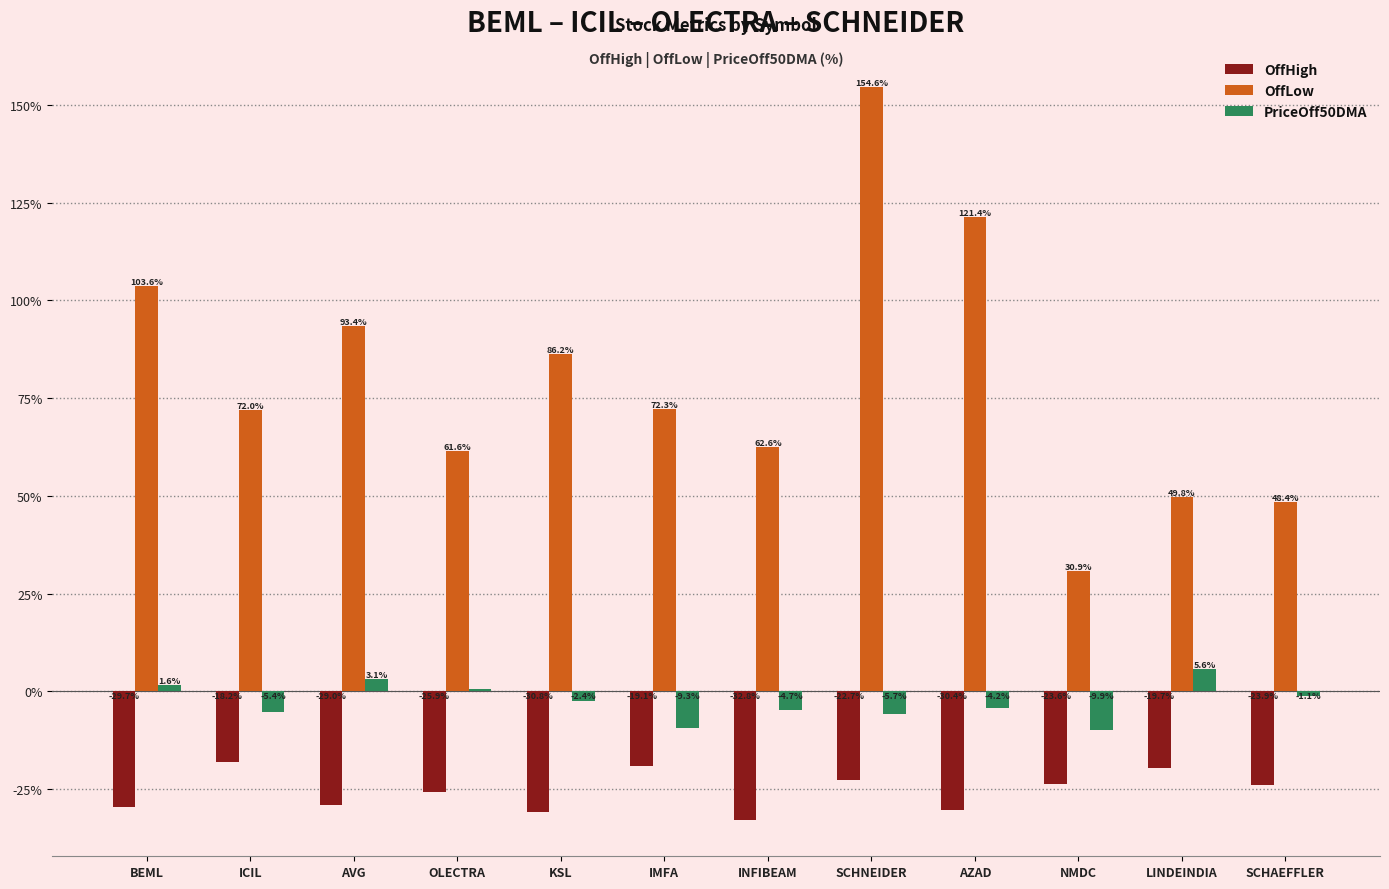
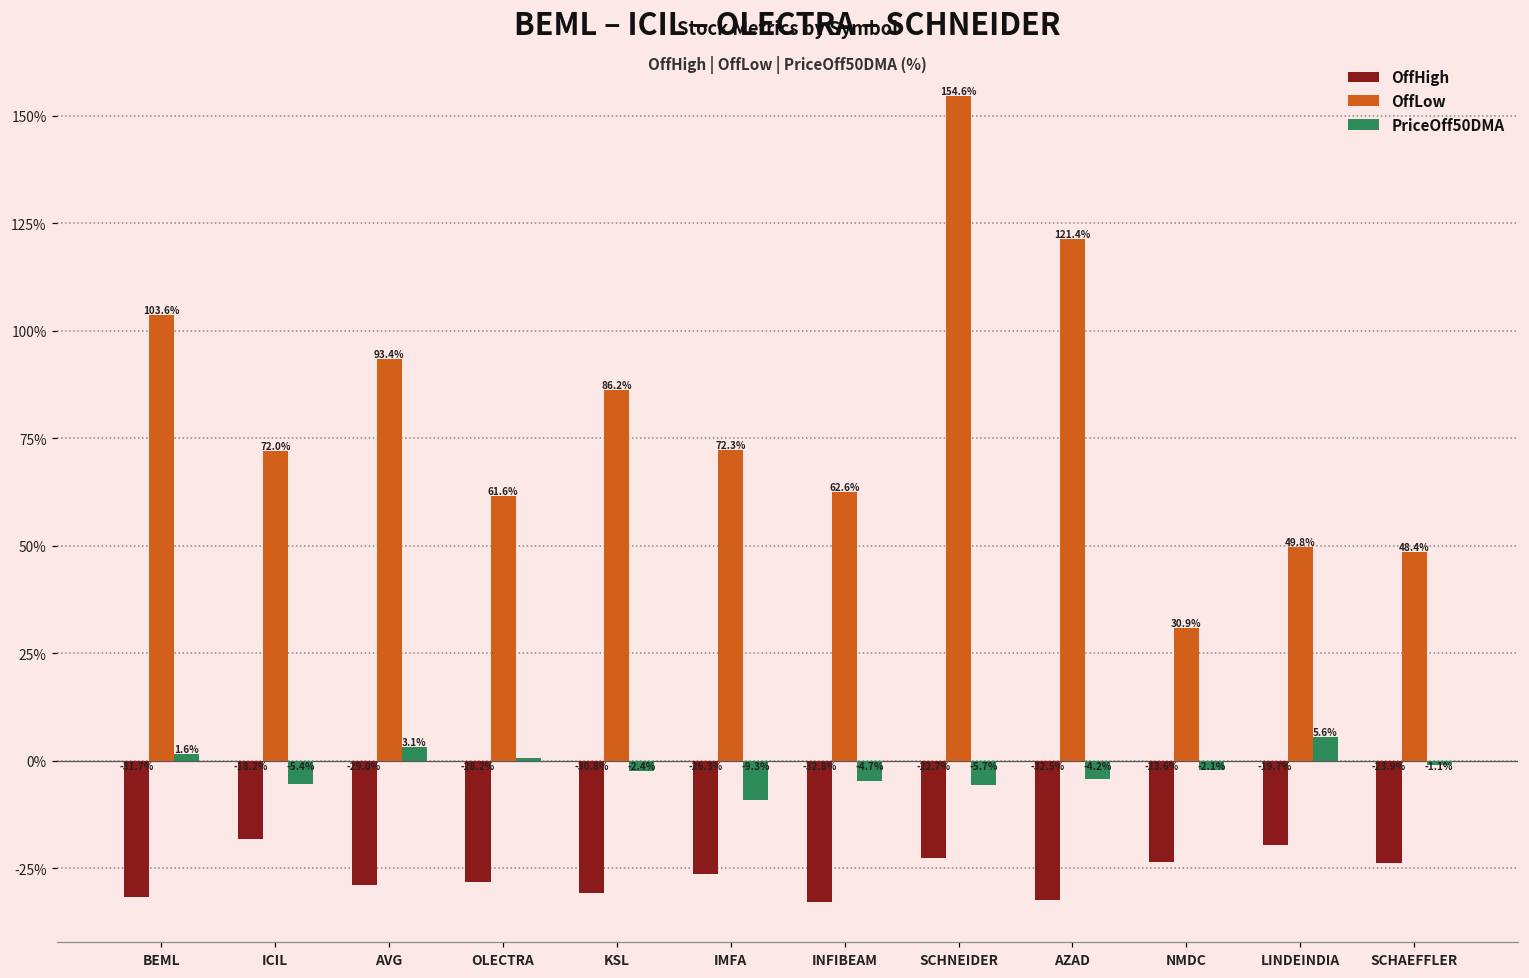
  {
    "OffHigh": {
-     "BEML": "-29.7%",
+     "BEML": "-31.7%",
      "ICIL": "-18.2%",
      "AVG": "-29.0%",
-     "OLECTRA": "-25.9%",
+     "OLECTRA": "-28.2%",
      "KSL": "-30.8%",
-     "IMFA": "-19.1%",
+     "IMFA": "-26.3%",
      "INFIBEAM": "-32.8%",
      "SCHNEIDER": "-22.7%",
-     "AZAD": "-30.4%",
+     "AZAD": "-32.5%",
      "NMDC": "-23.6%",
      "LINDEINDIA": "-19.7%",
      "SCHAEFFLER": "-23.9%"
    },
    "OffLow": {
      "BEML": "103.6%",
      "ICIL": "72.0%",
      "AVG": "93.4%",
      "OLECTRA": "61.6%",
      "KSL": "86.2%",
      "IMFA": "72.3%",
      "INFIBEAM": "62.6%",
      "SCHNEIDER": "154.6%",
      "AZAD": "121.4%",
      "NMDC": "30.9%",
      "LINDEINDIA": "49.8%",
      "SCHAEFFLER": "48.4%"
    },
    "PriceOff50DMA": {
      "BEML": "1.6%",
      "ICIL": "-5.4%",
      "AVG": "3.1%",
      "KSL": "-2.4%",
      "IMFA": "-9.3%",
      "INFIBEAM": "-4.7%",
      "SCHNEIDER": "-5.7%",
      "AZAD": "-4.2%",
-     "NMDC": "-9.9%",
+     "NMDC": "-2.1%",
      "LINDEINDIA": "5.6%",
      "SCHAEFFLER": "-1.1%"
    }
  }
